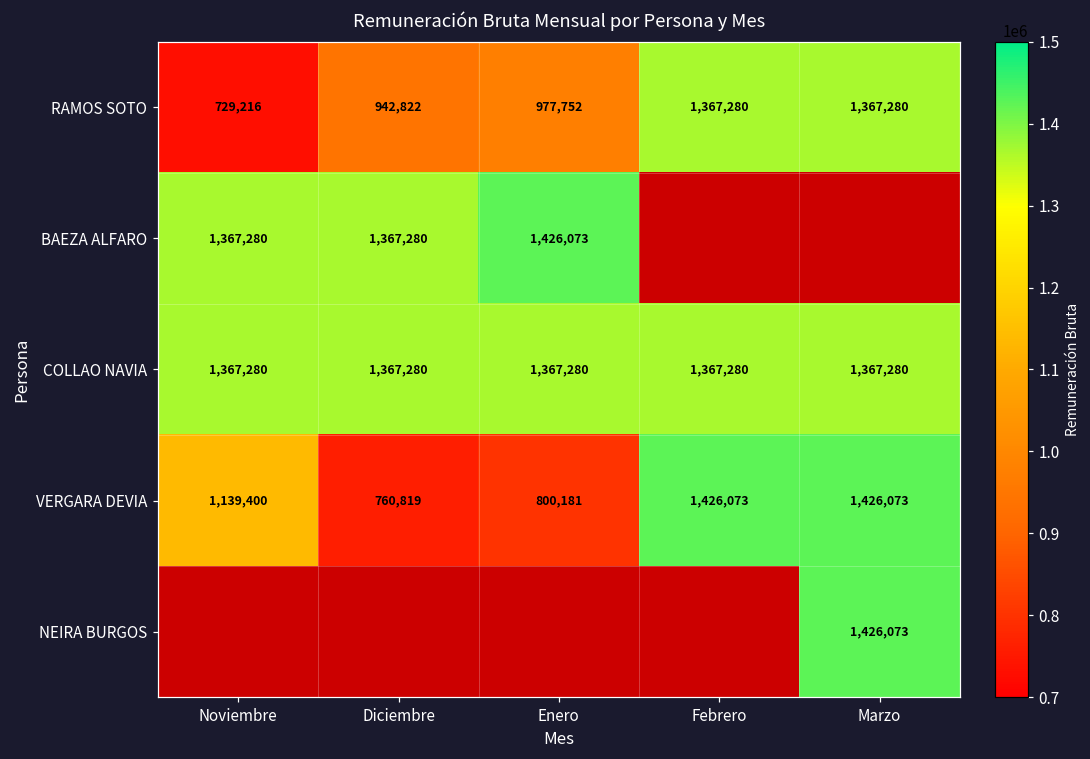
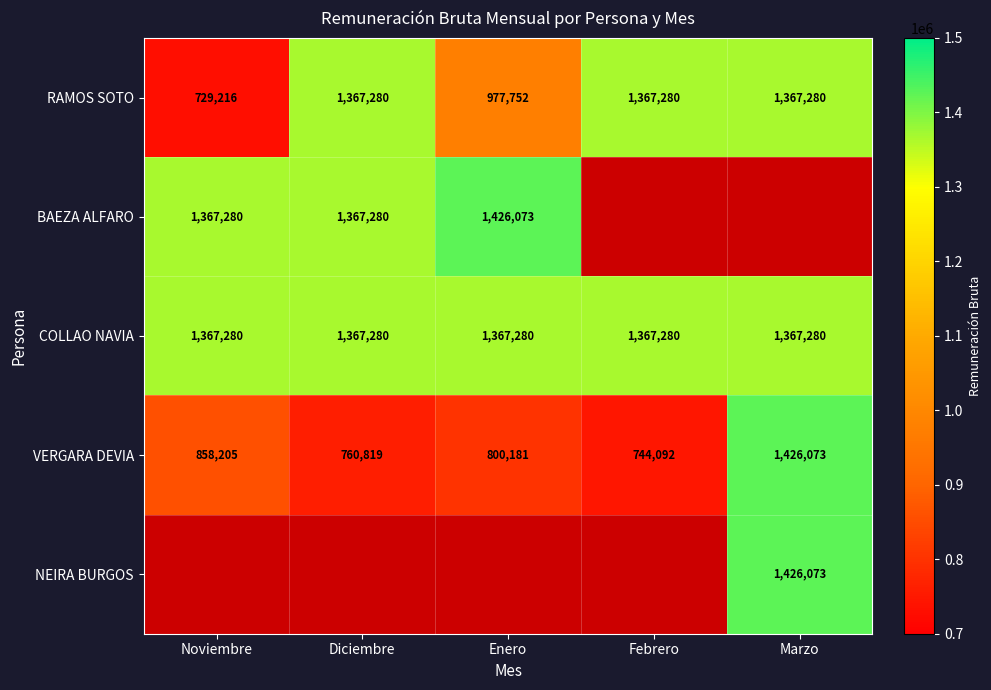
  {
    "RAMOS SOTO": {
      "Noviembre": "729,216",
-     "Diciembre": "942,822",
+     "Diciembre": "1,367,280",
      "Enero": "977,752",
      "Febrero": "1,367,280",
      "Marzo": "1,367,280"
    },
    "BAEZA ALFARO": {
      "Noviembre": "1,367,280",
      "Diciembre": "1,367,280",
      "Enero": "1,426,073"
    },
    "COLLAO NAVIA": {
      "Noviembre": "1,367,280",
      "Diciembre": "1,367,280",
      "Enero": "1,367,280",
      "Febrero": "1,367,280",
      "Marzo": "1,367,280"
    },
    "VERGARA DEVIA": {
-     "Noviembre": "1,139,400",
+     "Noviembre": "858,205",
      "Diciembre": "760,819",
      "Enero": "800,181",
-     "Febrero": "1,426,073",
+     "Febrero": "744,092",
      "Marzo": "1,426,073"
    },
    "NEIRA BURGOS": {
      "Marzo": "1,426,073"
    }
  }
